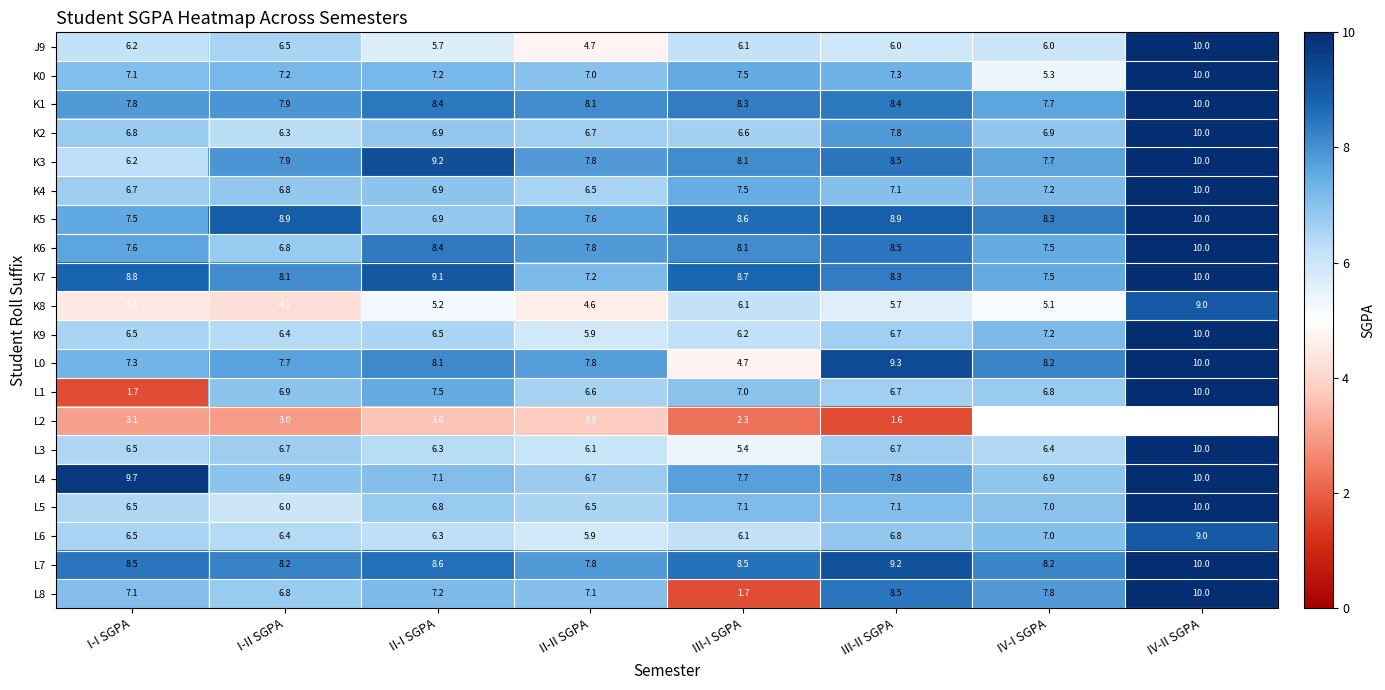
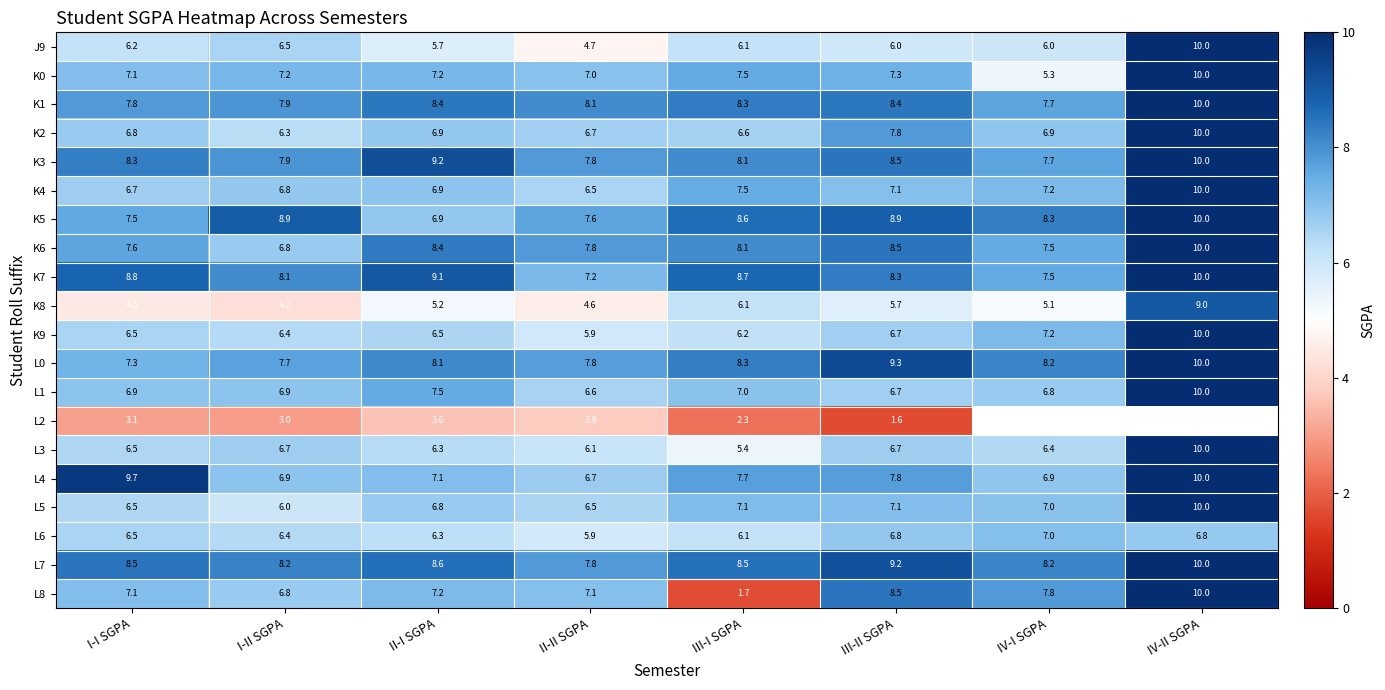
  {
    "J9": {
      "I-I SGPA": 6.2,
      "I-II SGPA": 6.5,
      "II-I SGPA": 5.7,
      "II-II SGPA": 4.7,
      "III-I SGPA": 6.1,
      "III-II SGPA": 6.0,
      "IV-I SGPA": 6.0,
      "IV-II SGPA": 10.0
    },
    "K0": {
      "I-I SGPA": 7.1,
      "I-II SGPA": 7.2,
      "II-I SGPA": 7.2,
      "II-II SGPA": 7.0,
      "III-I SGPA": 7.5,
      "III-II SGPA": 7.3,
      "IV-I SGPA": 5.3,
      "IV-II SGPA": 10.0
    },
    "K1": {
      "I-I SGPA": 7.8,
      "I-II SGPA": 7.9,
      "II-I SGPA": 8.4,
      "II-II SGPA": 8.1,
      "III-I SGPA": 8.3,
      "III-II SGPA": 8.4,
      "IV-I SGPA": 7.7,
      "IV-II SGPA": 10.0
    },
    "K2": {
      "I-I SGPA": 6.8,
      "I-II SGPA": 6.3,
      "II-I SGPA": 6.9,
      "II-II SGPA": 6.7,
      "III-I SGPA": 6.6,
      "III-II SGPA": 7.8,
      "IV-I SGPA": 6.9,
      "IV-II SGPA": 10.0
    },
    "K3": {
-     "I-I SGPA": 6.2,
+     "I-I SGPA": 8.3,
      "I-II SGPA": 7.9,
      "II-I SGPA": 9.2,
      "II-II SGPA": 7.8,
      "III-I SGPA": 8.1,
      "III-II SGPA": 8.5,
      "IV-I SGPA": 7.7,
      "IV-II SGPA": 10.0
    },
    "K4": {
      "I-I SGPA": 6.7,
      "I-II SGPA": 6.8,
      "II-I SGPA": 6.9,
      "II-II SGPA": 6.5,
      "III-I SGPA": 7.5,
      "III-II SGPA": 7.1,
      "IV-I SGPA": 7.2,
      "IV-II SGPA": 10.0
    },
    "K5": {
      "I-I SGPA": 7.5,
      "I-II SGPA": 8.9,
      "II-I SGPA": 6.9,
      "II-II SGPA": 7.6,
      "III-I SGPA": 8.6,
      "III-II SGPA": 8.9,
      "IV-I SGPA": 8.3,
      "IV-II SGPA": 10.0
    },
    "K6": {
      "I-I SGPA": 7.6,
      "I-II SGPA": 6.8,
      "II-I SGPA": 8.4,
      "II-II SGPA": 7.8,
      "III-I SGPA": 8.1,
      "III-II SGPA": 8.5,
      "IV-I SGPA": 7.5,
      "IV-II SGPA": 10.0
    },
    "K7": {
      "I-I SGPA": 8.8,
      "I-II SGPA": 8.1,
      "II-I SGPA": 9.1,
      "II-II SGPA": 7.2,
      "III-I SGPA": 8.7,
      "III-II SGPA": 8.3,
      "IV-I SGPA": 7.5,
      "IV-II SGPA": 10.0
    },
    "K8": {
      "II-I SGPA": 5.2,
      "II-II SGPA": 4.6,
      "III-I SGPA": 6.1,
      "III-II SGPA": 5.7,
      "IV-I SGPA": 5.1,
      "IV-II SGPA": 9.0
    },
    "K9": {
      "I-I SGPA": 6.5,
      "I-II SGPA": 6.4,
      "II-I SGPA": 6.5,
      "II-II SGPA": 5.9,
      "III-I SGPA": 6.2,
      "III-II SGPA": 6.7,
      "IV-I SGPA": 7.2,
      "IV-II SGPA": 10.0
    },
    "L0": {
      "I-I SGPA": 7.3,
      "I-II SGPA": 7.7,
      "II-I SGPA": 8.1,
      "II-II SGPA": 7.8,
-     "III-I SGPA": 4.7,
+     "III-I SGPA": 8.3,
      "III-II SGPA": 9.3,
      "IV-I SGPA": 8.2,
      "IV-II SGPA": 10.0
    },
    "L1": {
-     "I-I SGPA": 1.7,
+     "I-I SGPA": 6.9,
      "I-II SGPA": 6.9,
      "II-I SGPA": 7.5,
      "II-II SGPA": 6.6,
      "III-I SGPA": 7.0,
      "III-II SGPA": 6.7,
      "IV-I SGPA": 6.8,
      "IV-II SGPA": 10.0
    },
    "L2": {
      "I-I SGPA": 3.1,
      "I-II SGPA": 3.0,
      "II-I SGPA": 3.6,
      "II-II SGPA": 3.8,
      "III-I SGPA": 2.3,
      "III-II SGPA": 1.6
    },
    "L3": {
      "I-I SGPA": 6.5,
      "I-II SGPA": 6.7,
      "II-I SGPA": 6.3,
      "II-II SGPA": 6.1,
      "III-I SGPA": 5.4,
      "III-II SGPA": 6.7,
      "IV-I SGPA": 6.4,
      "IV-II SGPA": 10.0
    },
    "L4": {
      "I-I SGPA": 9.7,
      "I-II SGPA": 6.9,
      "II-I SGPA": 7.1,
      "II-II SGPA": 6.7,
      "III-I SGPA": 7.7,
      "III-II SGPA": 7.8,
      "IV-I SGPA": 6.9,
      "IV-II SGPA": 10.0
    },
    "L5": {
      "I-I SGPA": 6.5,
      "I-II SGPA": 6.0,
      "II-I SGPA": 6.8,
      "II-II SGPA": 6.5,
      "III-I SGPA": 7.1,
      "III-II SGPA": 7.1,
      "IV-I SGPA": 7.0,
      "IV-II SGPA": 10.0
    },
    "L6": {
      "I-I SGPA": 6.5,
      "I-II SGPA": 6.4,
      "II-I SGPA": 6.3,
      "II-II SGPA": 5.9,
      "III-I SGPA": 6.1,
      "III-II SGPA": 6.8,
      "IV-I SGPA": 7.0,
-     "IV-II SGPA": 9.0
+     "IV-II SGPA": 6.8
    },
    "L7": {
      "I-I SGPA": 8.5,
      "I-II SGPA": 8.2,
      "II-I SGPA": 8.6,
      "II-II SGPA": 7.8,
      "III-I SGPA": 8.5,
      "III-II SGPA": 9.2,
      "IV-I SGPA": 8.2,
      "IV-II SGPA": 10.0
    },
    "L8": {
      "I-I SGPA": 7.1,
      "I-II SGPA": 6.8,
      "II-I SGPA": 7.2,
      "II-II SGPA": 7.1,
      "III-I SGPA": 1.7,
      "III-II SGPA": 8.5,
      "IV-I SGPA": 7.8,
      "IV-II SGPA": 10.0
    }
  }
